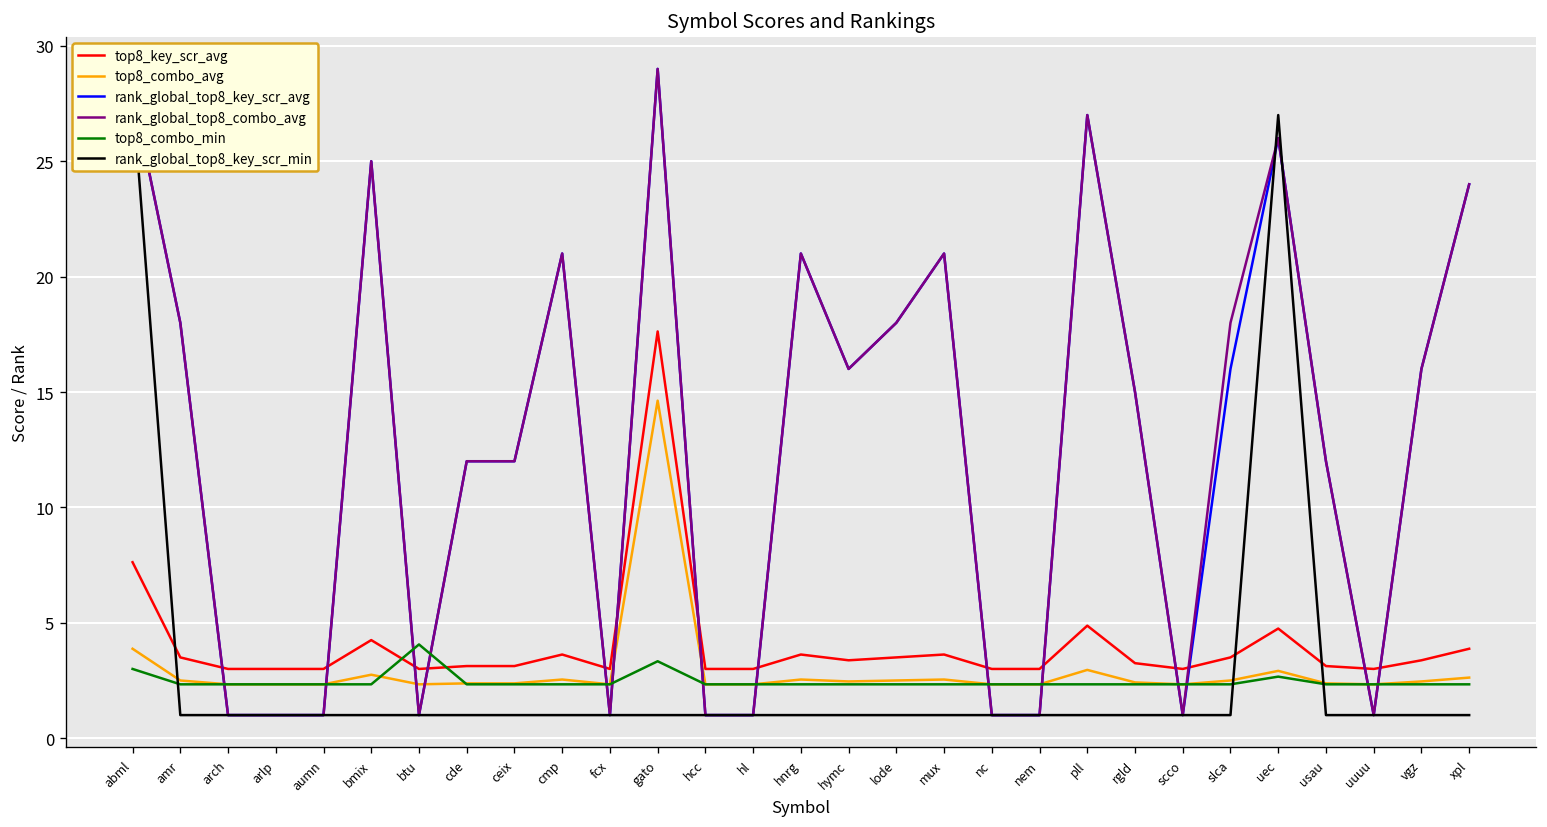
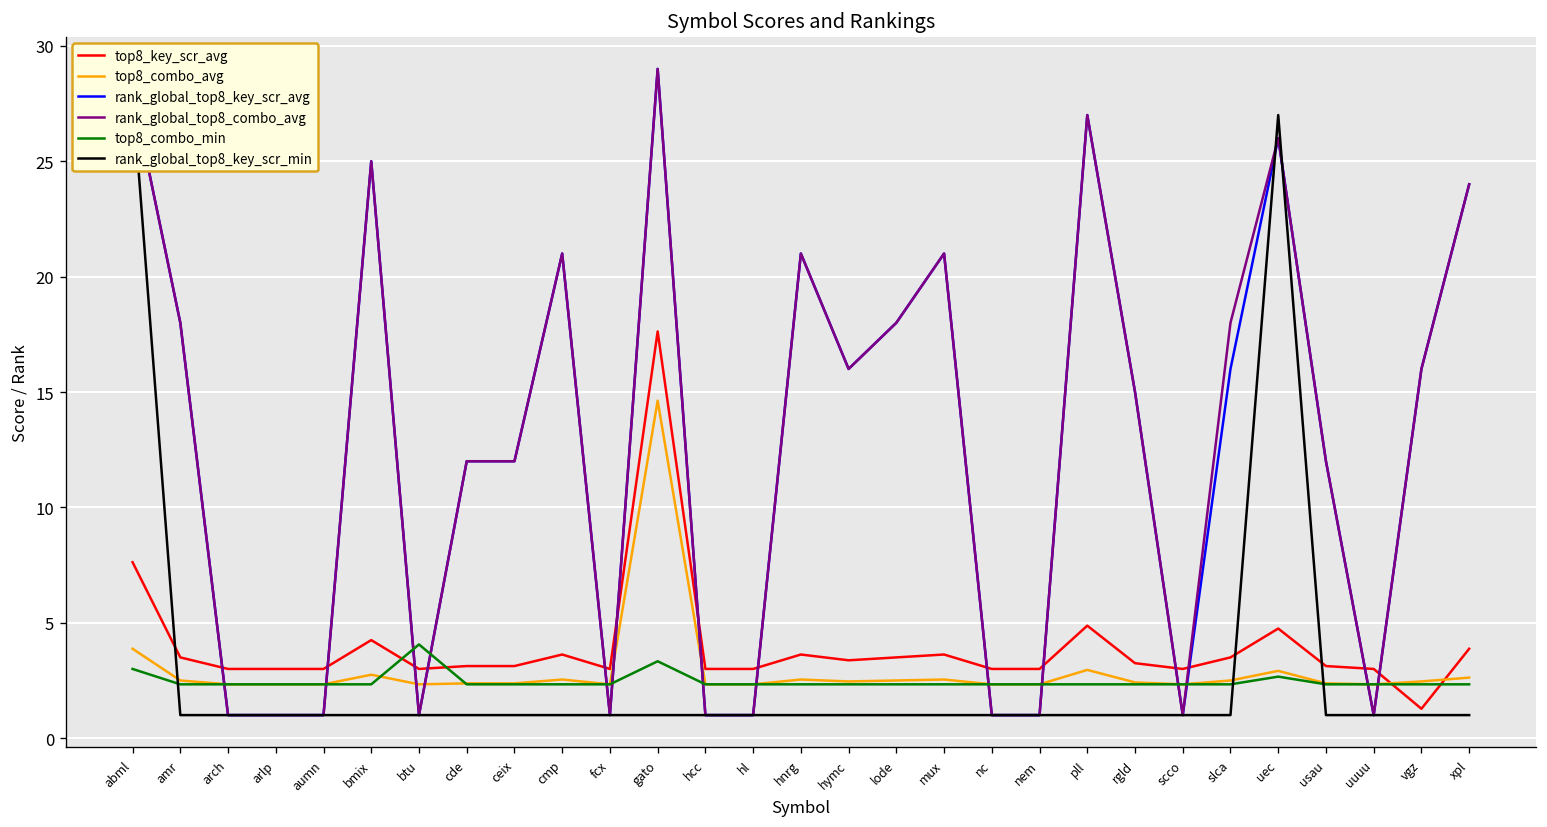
  {
    "top8_key_scr_avg": {
      "abml": 7.6,
      "amr": 3.5,
      "arch": 3.0,
      "arlp": 3.0,
      "aumn": 3.0,
      "bmix": 4.3,
      "btu": 3.0,
      "cde": 3.1,
      "ceix": 3.1,
      "cmp": 3.6,
      "fcx": 3.0,
      "gato": 17.6,
      "hcc": 3.0,
      "hl": 3.0,
      "hnrg": 3.6,
      "hymc": 3.4,
      "lode": 3.5,
      "mux": 3.6,
      "nc": 3.0,
      "nem": 3.0,
      "pll": 4.9,
      "rgld": 3.3,
      "scco": 3.0,
      "slca": 3.5,
      "uec": 4.8,
      "usau": 3.1,
      "uuuu": 3.0,
-     "vgz": 3.4,
+     "vgz": 1.3,
      "xpl": 3.9
    },
    "top8_combo_avg": {
      "abml": 3.9,
      "amr": 2.5,
      "bmix": 2.8,
      "btu": 2.3,
      "cmp": 2.5,
      "gato": 14.6,
      "hnrg": 2.5,
      "lode": 2.5,
      "mux": 2.5,
      "pll": 3.0,
      "slca": 2.5,
      "uec": 2.9,
      "xpl": 2.6
    },
    "rank_global_top8_key_scr_avg": {
      "slca": 16.0
    },
    "rank_global_top8_combo_avg": {
      "slca": 18.0
    },
    "top8_combo_min": {
      "abml": 3.0,
      "amr": 2.3,
      "bmix": 2.3,
      "btu": 4.1,
      "cmp": 2.3,
      "gato": 3.3,
      "hnrg": 2.3,
      "lode": 2.3,
      "mux": 2.3,
      "pll": 2.3,
      "slca": 2.3,
      "uec": 2.7,
      "xpl": 2.3
    },
    "rank_global_top8_key_scr_min": {
      "amr": 1.0,
      "bmix": 1.0,
      "cde": 1.0,
      "ceix": 1.0,
      "cmp": 1.0,
      "gato": 1.0,
      "hnrg": 1.0,
      "hymc": 1.0,
      "lode": 1.0,
      "mux": 1.0,
      "pll": 1.0,
      "rgld": 1.0,
      "slca": 1.0,
      "uec": 27.0,
      "usau": 1.0,
      "vgz": 1.0,
      "xpl": 1.0
    }
  }
